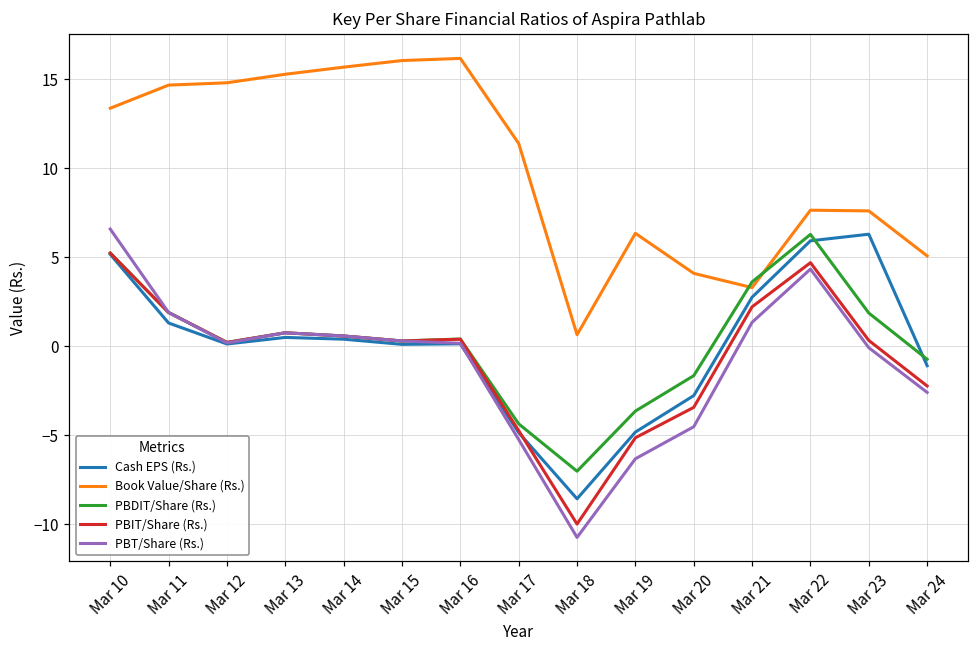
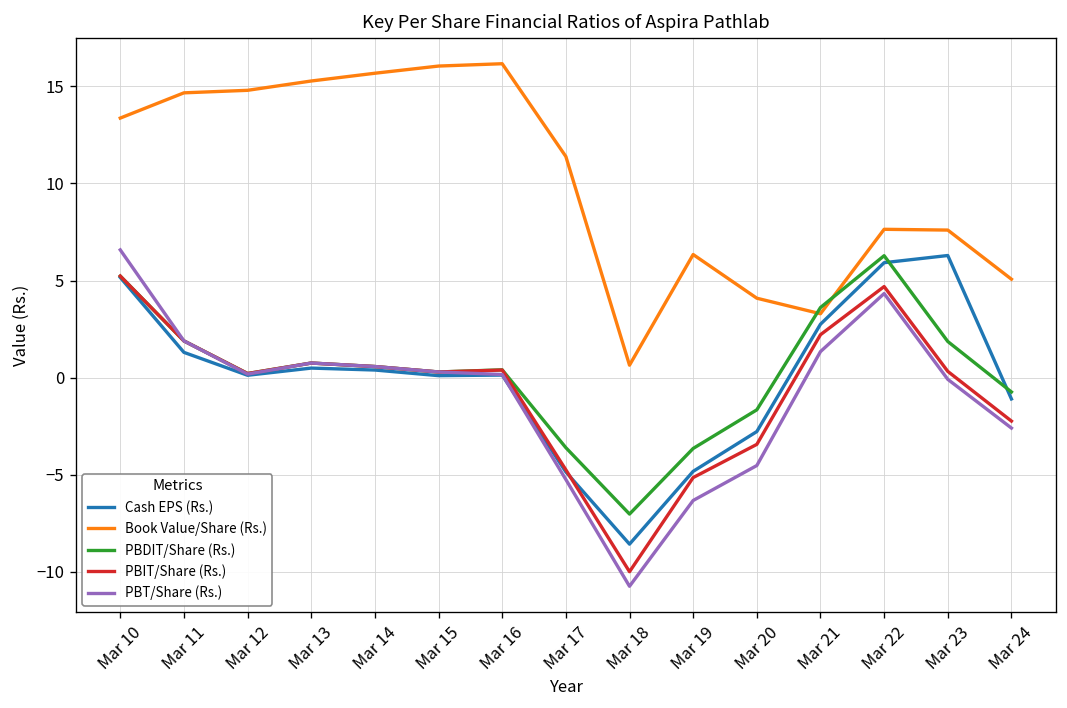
  {
    "Cash EPS (Rs.)": {
      "Mar 11": 1.3,
      "Mar 13": 0.5,
      "Mar 14": 0.4,
      "Mar 15": 0.1,
      "Mar 18": -8.6,
      "Mar 19": -4.8,
      "Mar 20": -2.8,
      "Mar 21": 2.8,
      "Mar 22": 5.9,
      "Mar 23": 6.3,
      "Mar 24": -1.1
    },
    "Book Value/Share (Rs.)": {
      "Mar 10": 13.4,
      "Mar 11": 14.7,
      "Mar 12": 14.8,
      "Mar 13": 15.3,
      "Mar 14": 15.7,
      "Mar 15": 16.1,
      "Mar 16": 16.2,
      "Mar 17": 11.4,
      "Mar 18": 0.6,
      "Mar 19": 6.3,
      "Mar 20": 4.1,
      "Mar 21": 3.3,
      "Mar 22": 7.6,
      "Mar 23": 7.6,
      "Mar 24": 5.1
    },
    "PBDIT/Share (Rs.)": {
-     "Mar 17": -4.4,
+     "Mar 17": -3.6,
      "Mar 18": -7.0,
      "Mar 19": -3.7,
      "Mar 20": -1.7,
      "Mar 21": 3.6,
      "Mar 22": 6.3,
      "Mar 23": 1.9,
      "Mar 24": -0.7
    },
    "PBIT/Share (Rs.)": {
      "Mar 18": -10.0,
      "Mar 19": -5.2,
      "Mar 20": -3.4,
      "Mar 21": 2.2,
      "Mar 22": 4.7,
      "Mar 23": 0.3,
      "Mar 24": -2.2
    },
    "PBT/Share (Rs.)": {
      "Mar 10": 6.6,
      "Mar 17": -5.3,
      "Mar 18": -10.8,
      "Mar 19": -6.3,
      "Mar 20": -4.5,
      "Mar 21": 1.3,
      "Mar 22": 4.3,
      "Mar 23": -0.1,
      "Mar 24": -2.6
    }
  }
